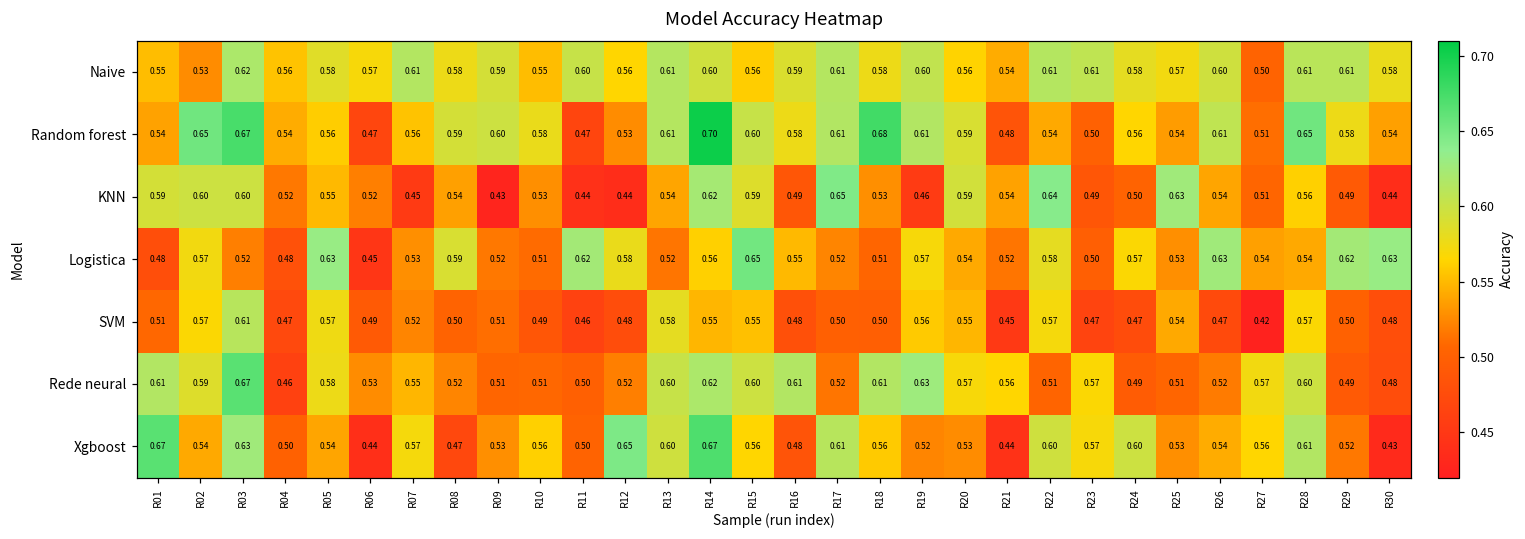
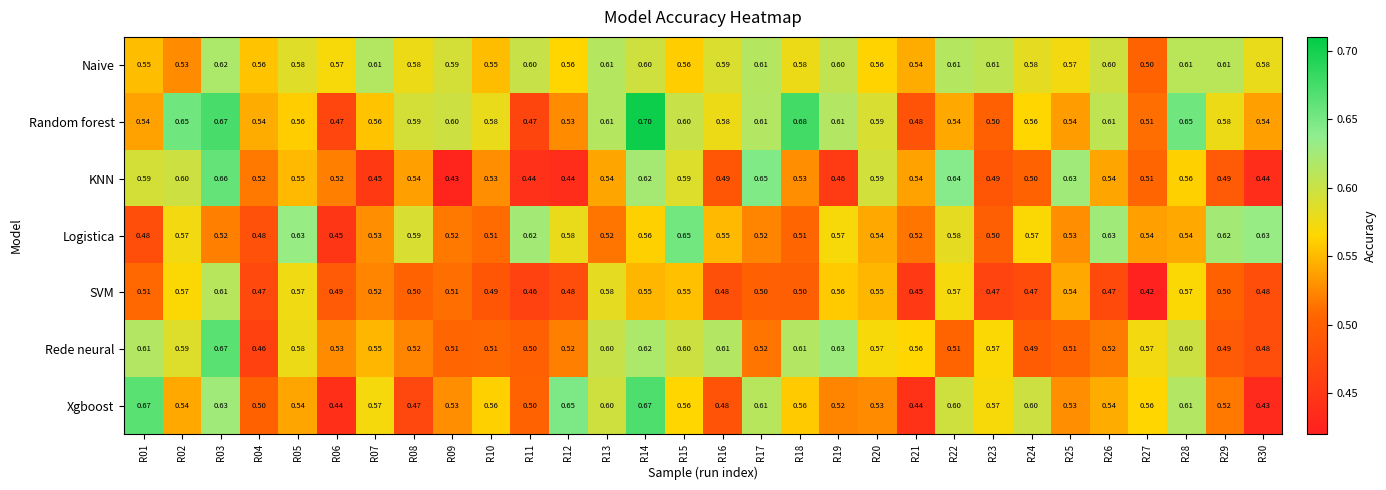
  {
    "KNN": {
      "R01": 0.59,
      "R02": 0.60,
-     "R03": 0.60,
+     "R03": 0.66,
      "R04": 0.52,
      "R05": 0.55,
      "R06": 0.52,
      "R07": 0.45,
      "R08": 0.54,
      "R09": 0.43,
      "R10": 0.53,
      "R11": 0.44,
      "R12": 0.44,
      "R13": 0.54,
      "R14": 0.62,
      "R15": 0.59,
      "R16": 0.49,
      "R17": 0.65,
      "R18": 0.53,
      "R19": 0.46,
      "R20": 0.59,
      "R21": 0.54,
      "R22": 0.64,
      "R23": 0.49,
      "R24": 0.50,
      "R25": 0.63,
      "R26": 0.54,
      "R27": 0.51,
      "R28": 0.56,
      "R29": 0.49,
      "R30": 0.44
    }
  }
